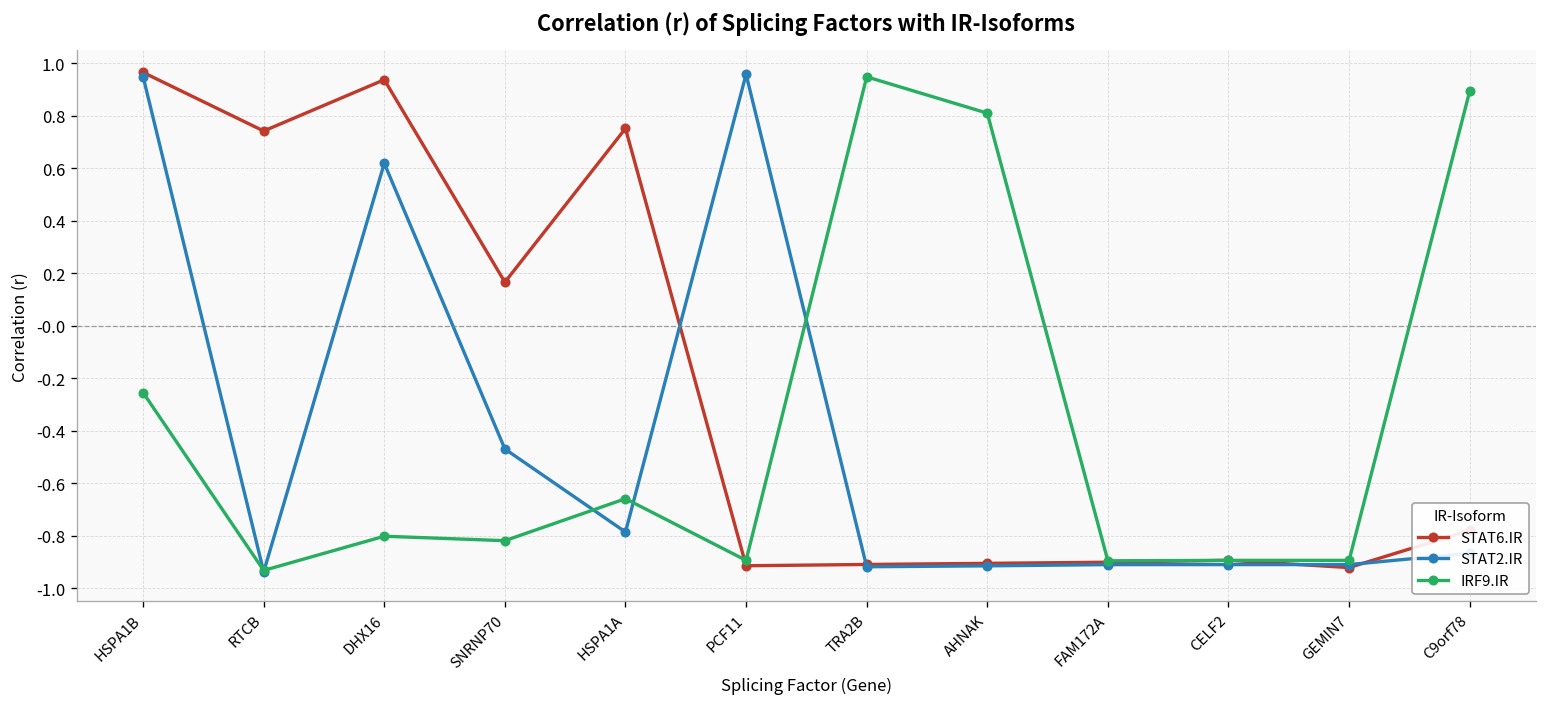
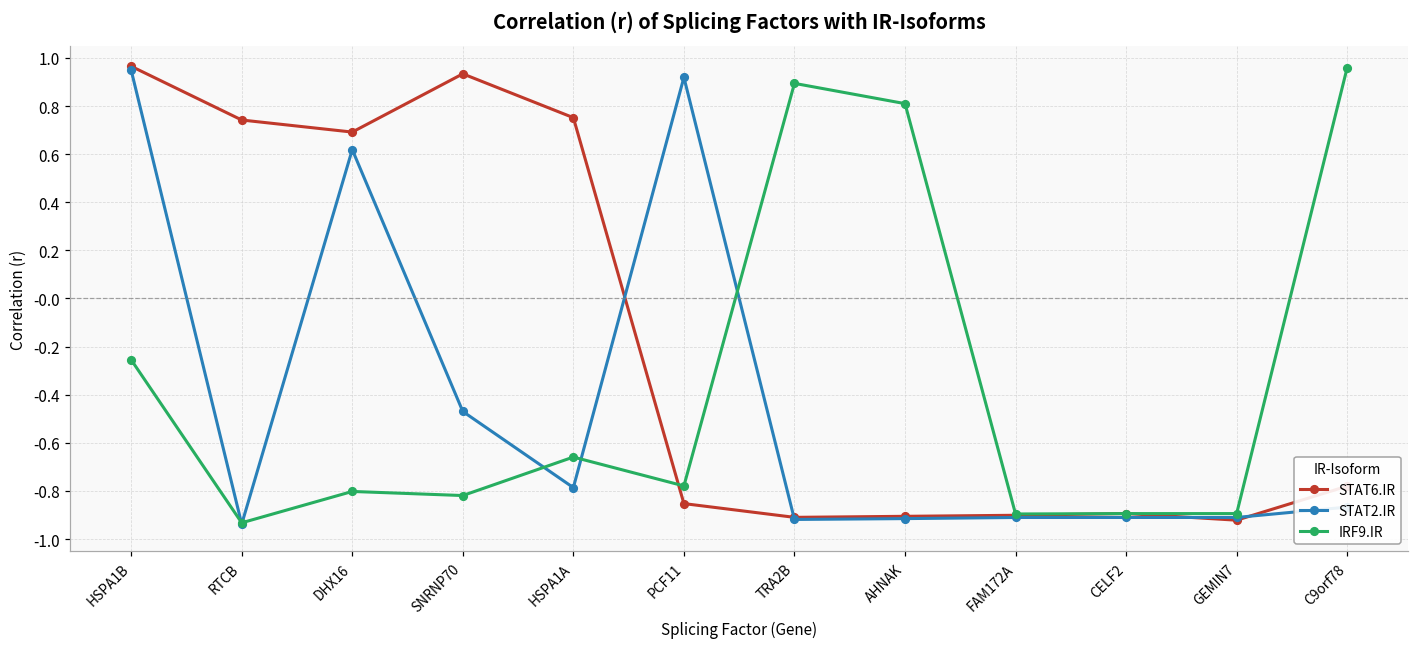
  {
    "STAT6.IR": {
      "HSPA1B": 0.97,
      "RTCB": 0.74,
-     "DHX16": 0.94,
-     "SNRNP70": 0.17,
+     "DHX16": 0.69,
+     "SNRNP70": 0.93,
      "HSPA1A": 0.75,
-     "PCF11": -0.91
+     "PCF11": -0.85
    },
    "STAT2.IR": {
      "HSPA1B": 0.95,
      "DHX16": 0.62,
      "SNRNP70": -0.47,
      "HSPA1A": -0.79,
-     "PCF11": 0.96,
+     "PCF11": 0.92,
      "CELF2": -0.91
    },
    "IRF9.IR": {
      "HSPA1B": -0.25,
      "DHX16": -0.80,
      "SNRNP70": -0.82,
      "HSPA1A": -0.66,
-     "PCF11": -0.89,
-     "TRA2B": 0.95,
+     "PCF11": -0.78,
+     "TRA2B": 0.89,
      "AHNAK": 0.81,
      "GEMIN7": -0.89,
-     "C9orf78": 0.89
+     "C9orf78": 0.96
    }
  }
